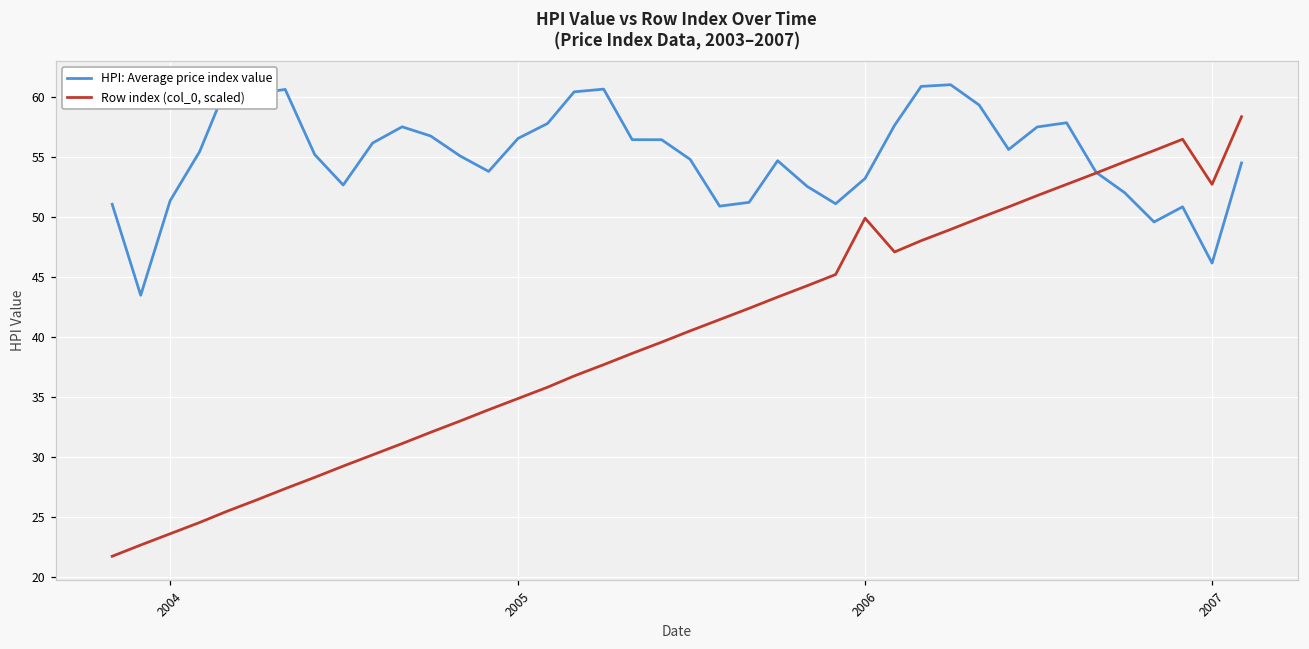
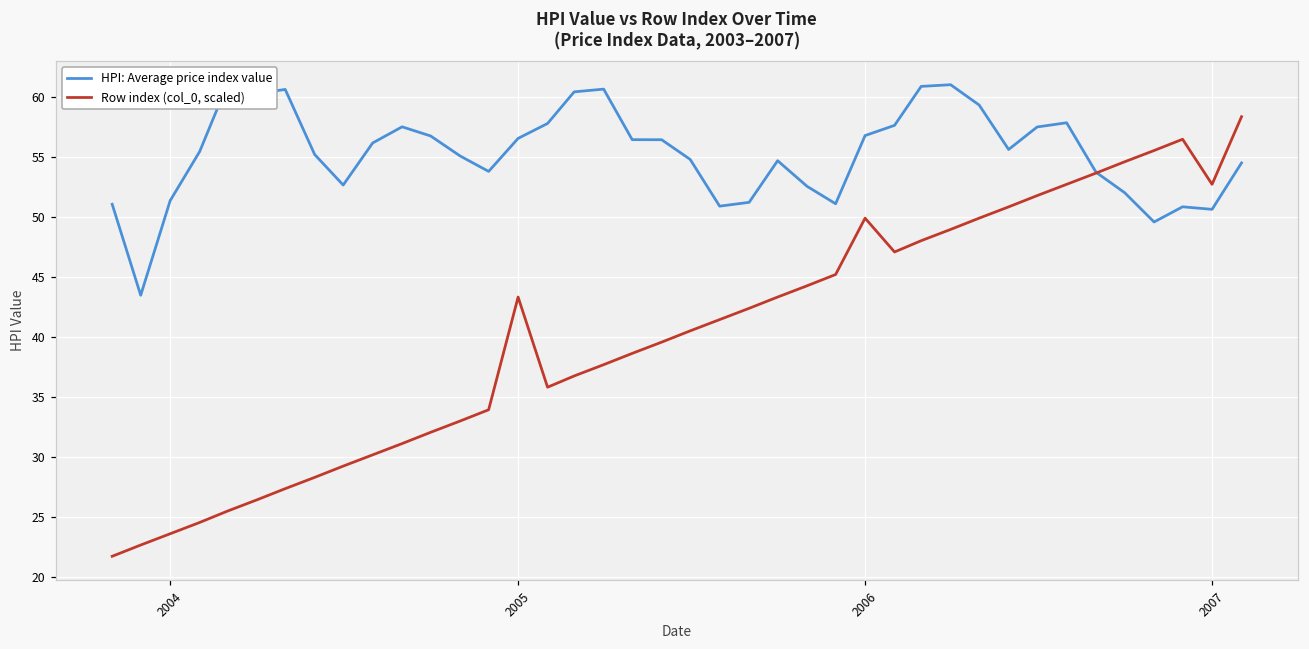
  {
    "HPI: Average price index value": {
      "2004": 51.4,
      "2005": 56.6,
-     "2006": 53.2,
-     "2007": 46.2
+     "2006": 56.8,
+     "2007": 50.7
    },
    "Row index (col_0, scaled)": {
      "2004": 23.6,
-     "2005": 34.9,
+     "2005": 43.3,
      "2006": 49.9,
      "2007": 52.7
    }
  }
